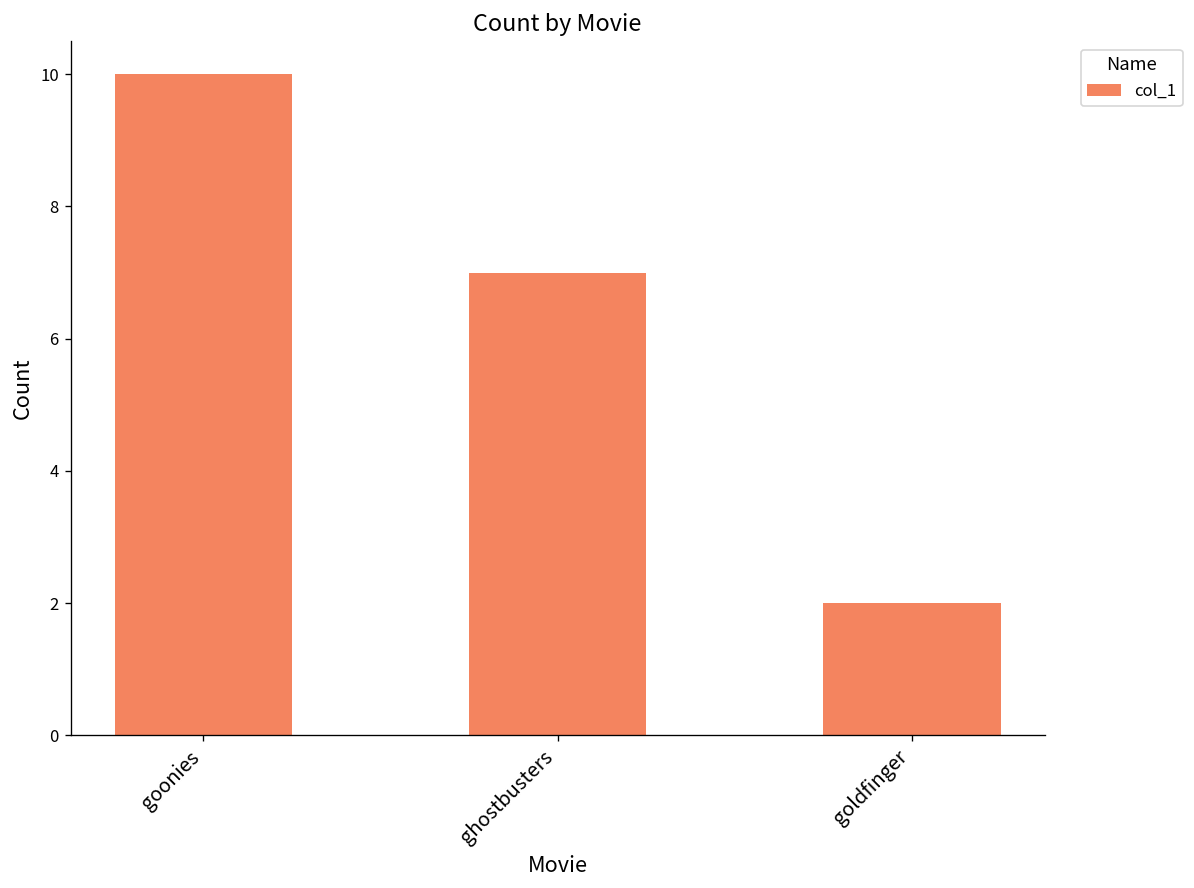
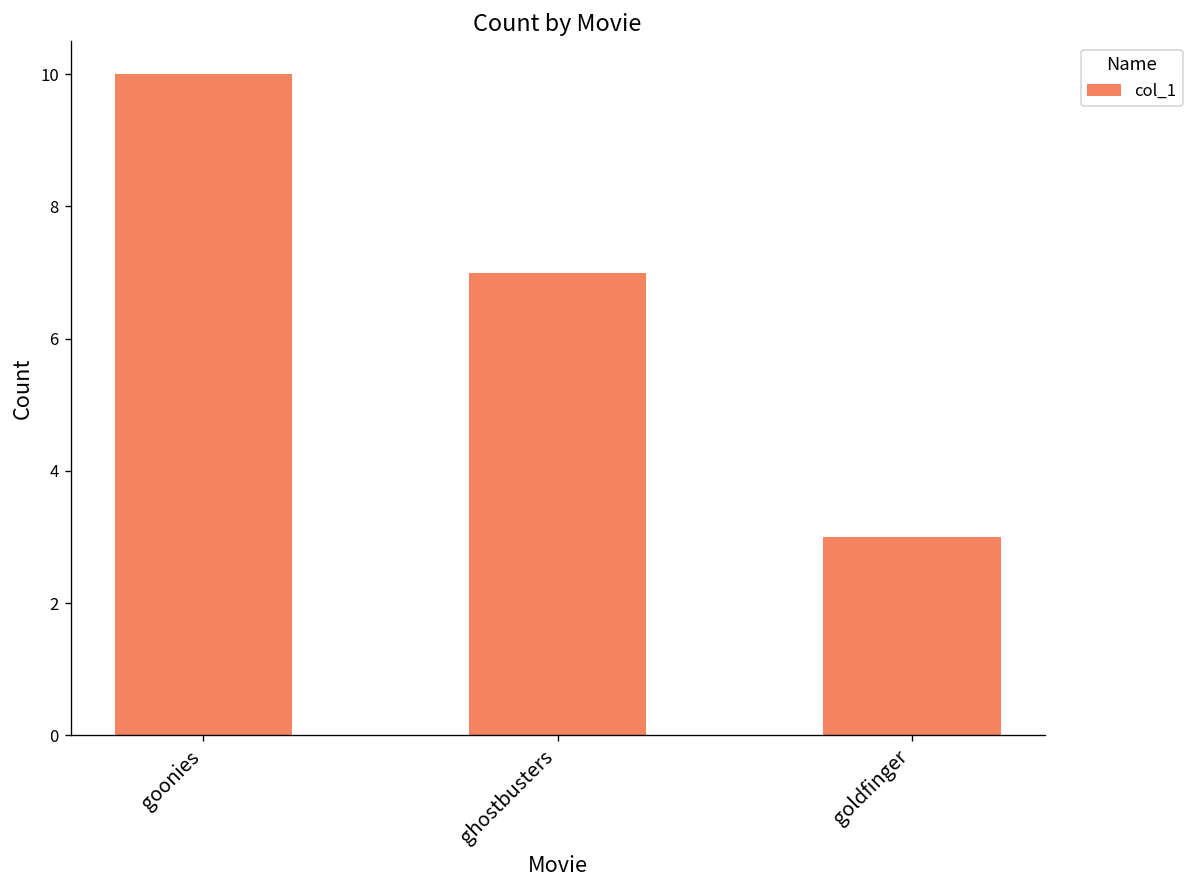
  {
    "goonies": 10,
    "ghostbusters": 7,
-   "goldfinger": 2
+   "goldfinger": 3
  }
